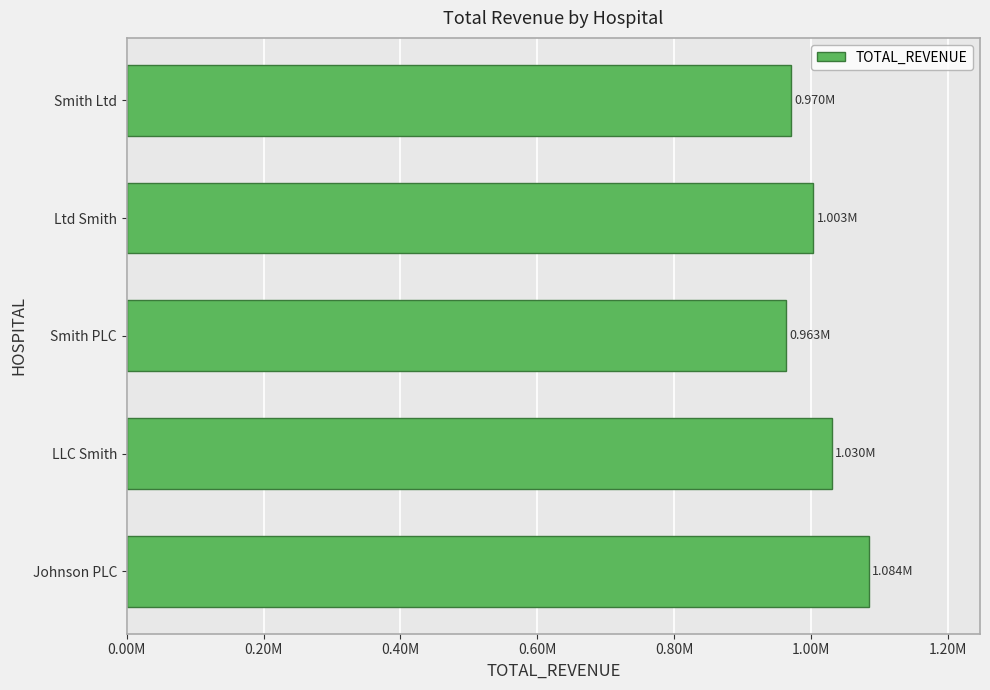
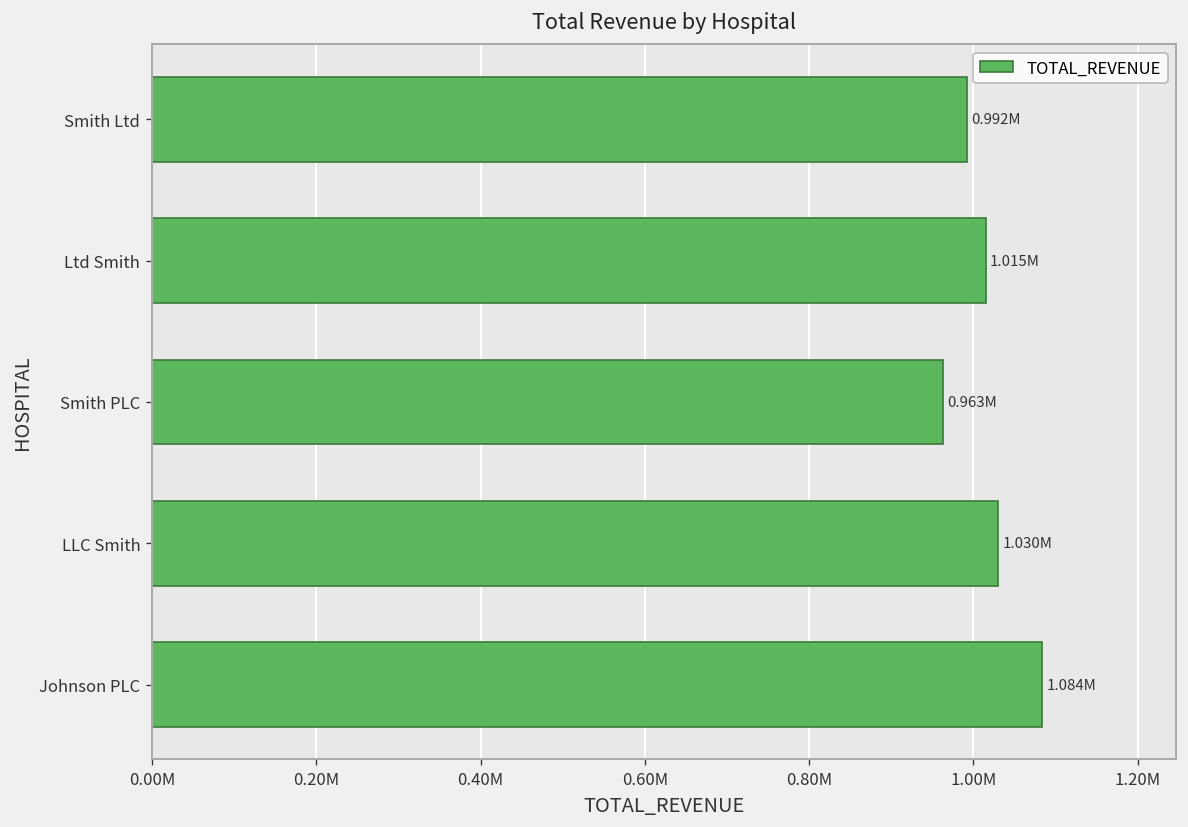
  {
-   "Smith Ltd": "0.970M",
-   "Ltd Smith": "1.003M",
+   "Smith Ltd": "0.992M",
+   "Ltd Smith": "1.015M",
    "Smith PLC": "0.963M",
    "LLC Smith": "1.030M",
    "Johnson PLC": "1.084M"
  }
